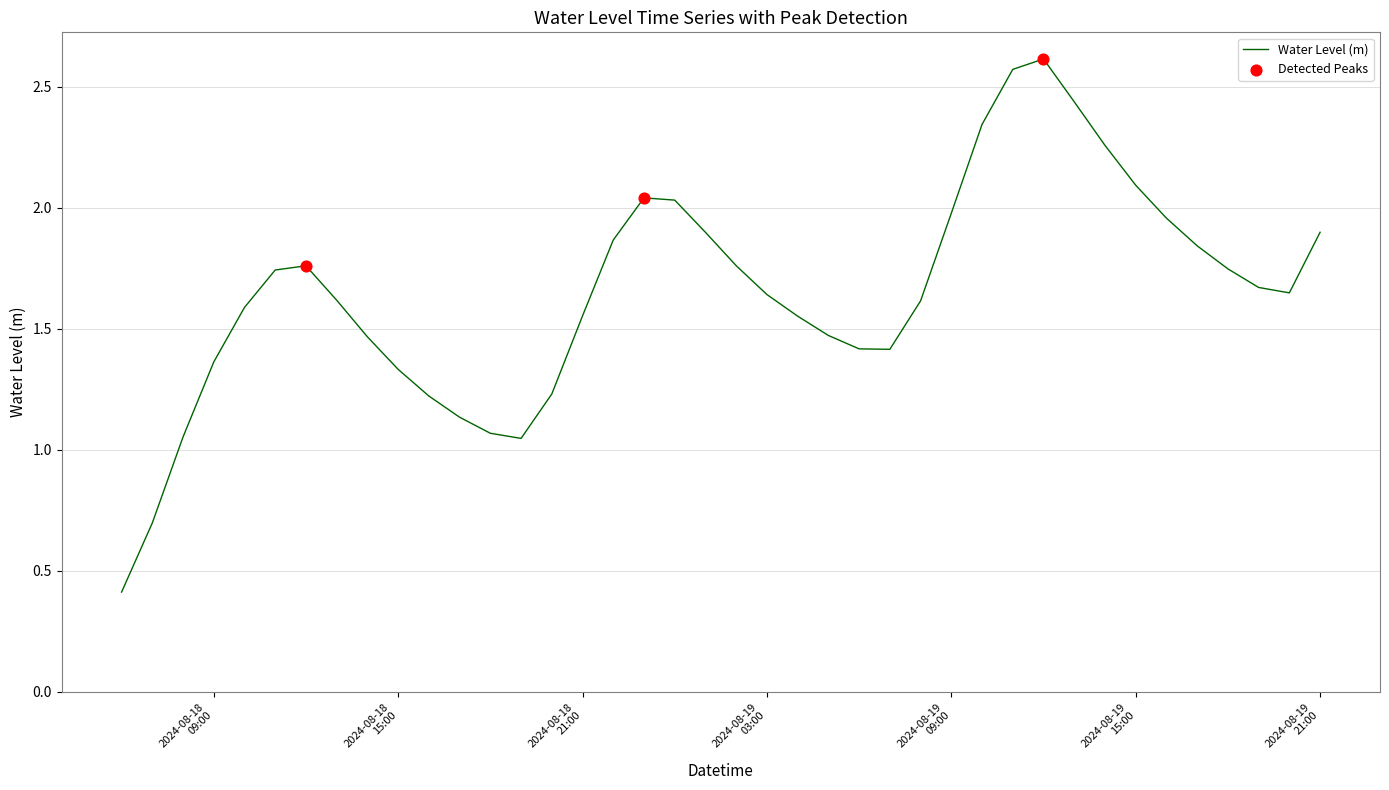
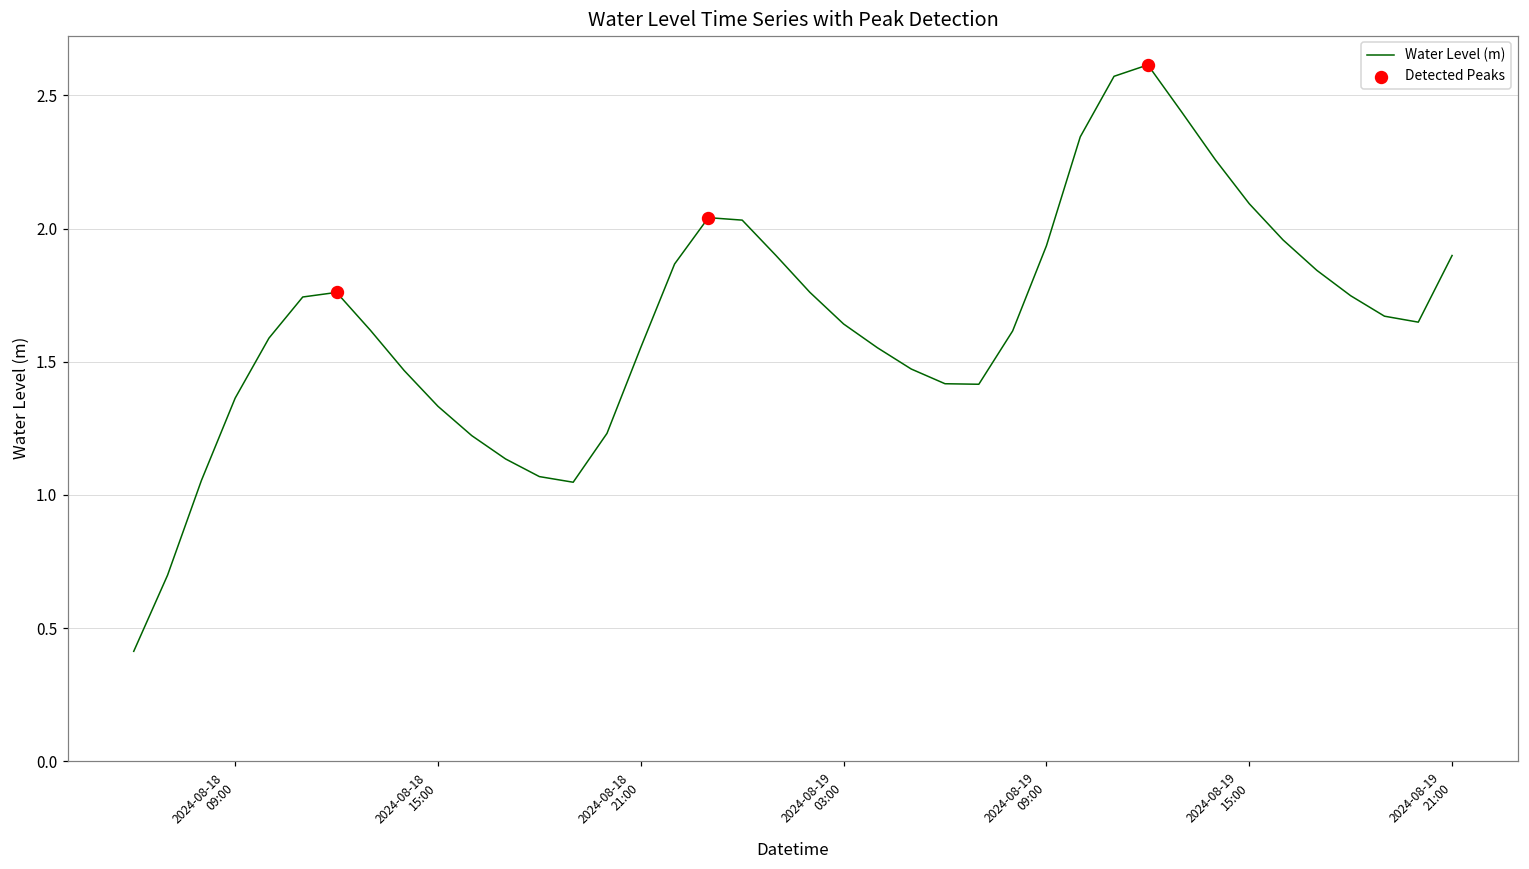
  {
    "Water Level (m)": {
      "2024-08-18 09:00": 1.36,
      "2024-08-18 15:00": 1.33,
      "2024-08-18 21:00": 1.55,
      "2024-08-19 03:00": 1.64,
-     "2024-08-19 09:00": 1.98,
+     "2024-08-19 09:00": 1.94,
      "2024-08-19 15:00": 2.09,
      "2024-08-19 21:00": 1.90
    }
  }
